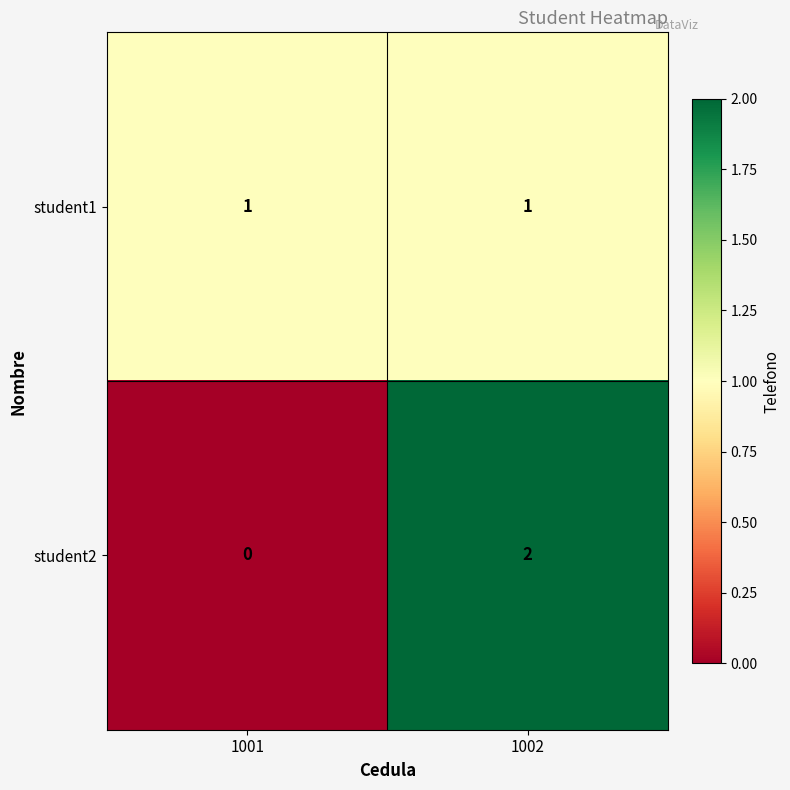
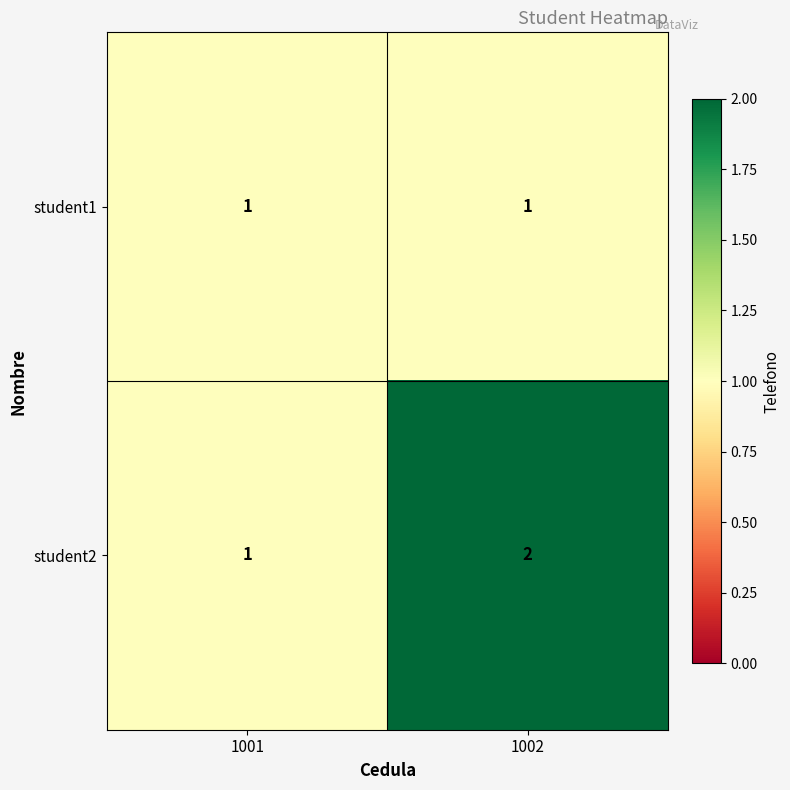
  {
    "student1": {
      "1001": 1,
      "1002": 1
    },
    "student2": {
-     "1001": 0,
+     "1001": 1,
      "1002": 2
    }
  }
